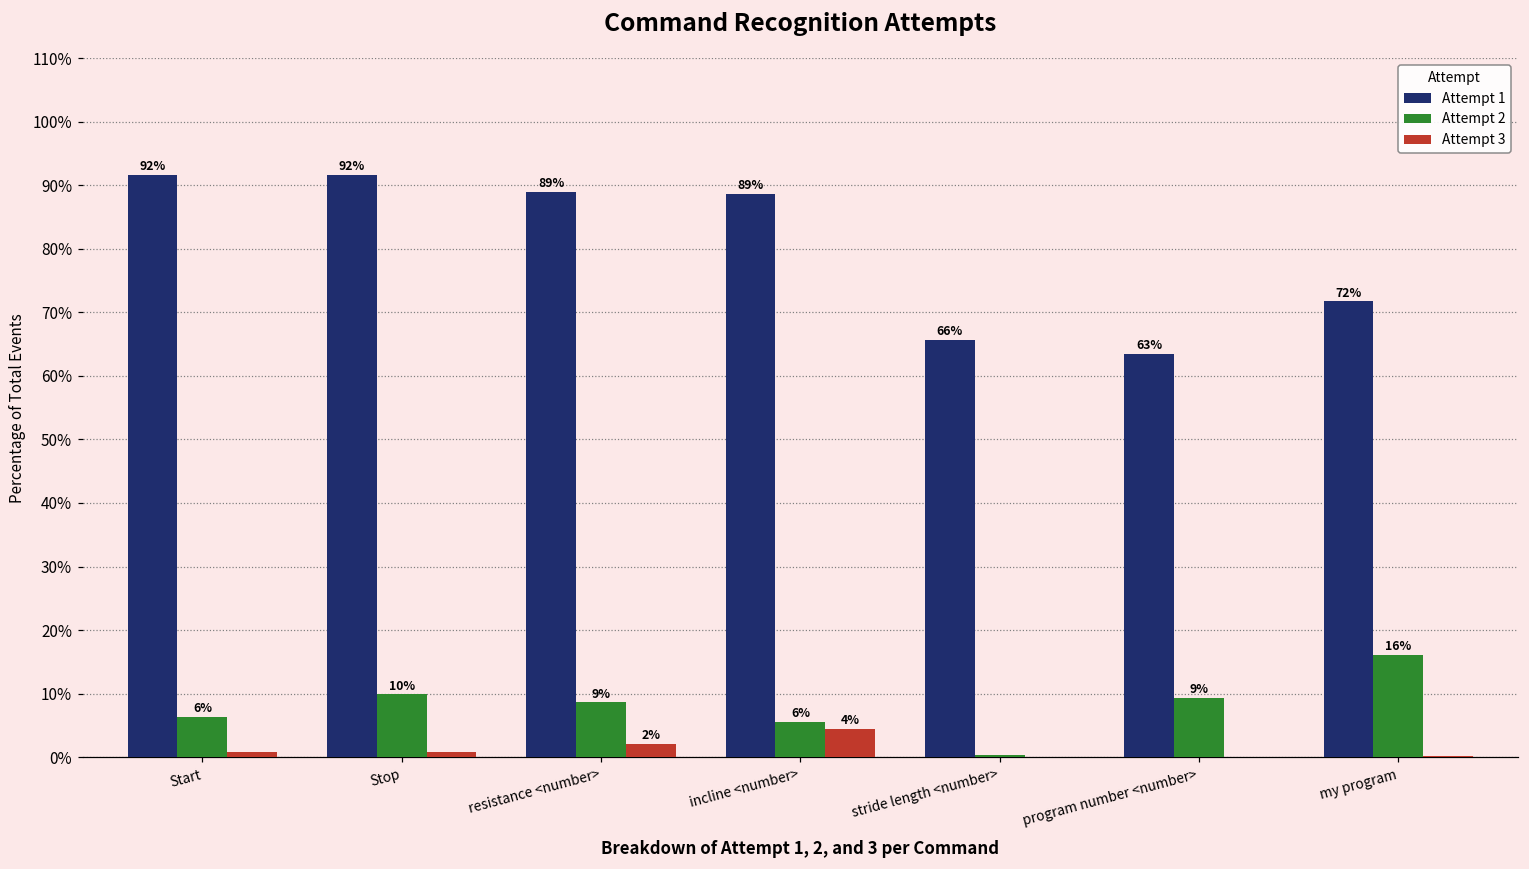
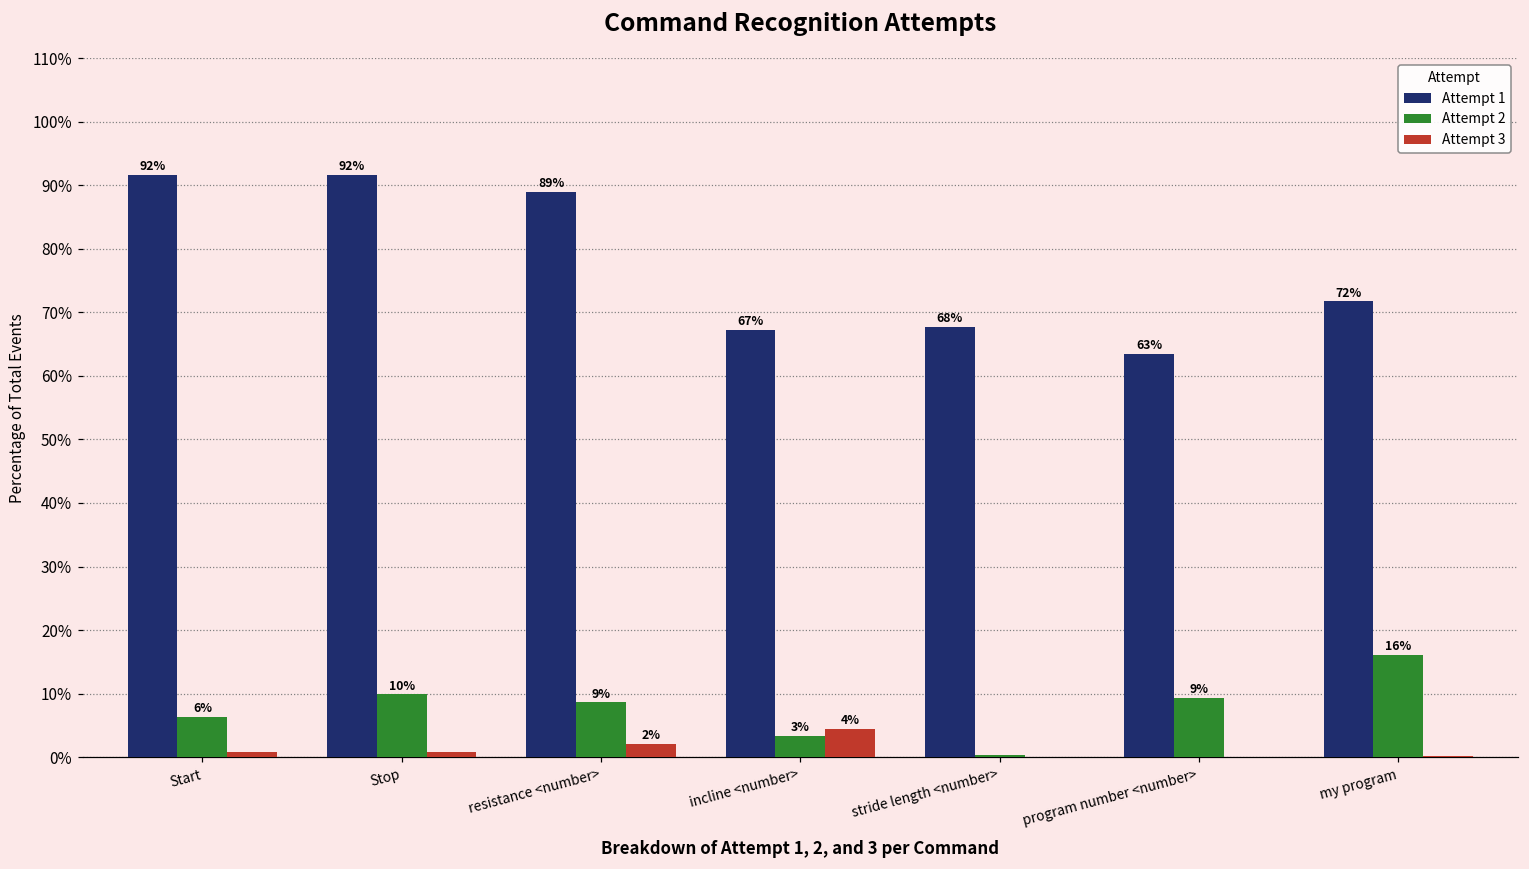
  {
    "Attempt 1": {
      "Start": "92%",
      "Stop": "92%",
      "resistance <number>": "89%",
-     "incline <number>": "89%",
-     "stride length <number>": "66%",
+     "incline <number>": "67%",
+     "stride length <number>": "68%",
      "program number <number>": "63%",
      "my program": "72%"
    },
    "Attempt 2": {
      "Start": "6%",
      "Stop": "10%",
      "resistance <number>": "9%",
-     "incline <number>": "6%",
+     "incline <number>": "3%",
      "program number <number>": "9%",
      "my program": "16%"
    },
    "Attempt 3": {
      "resistance <number>": "2%",
      "incline <number>": "4%"
    }
  }
